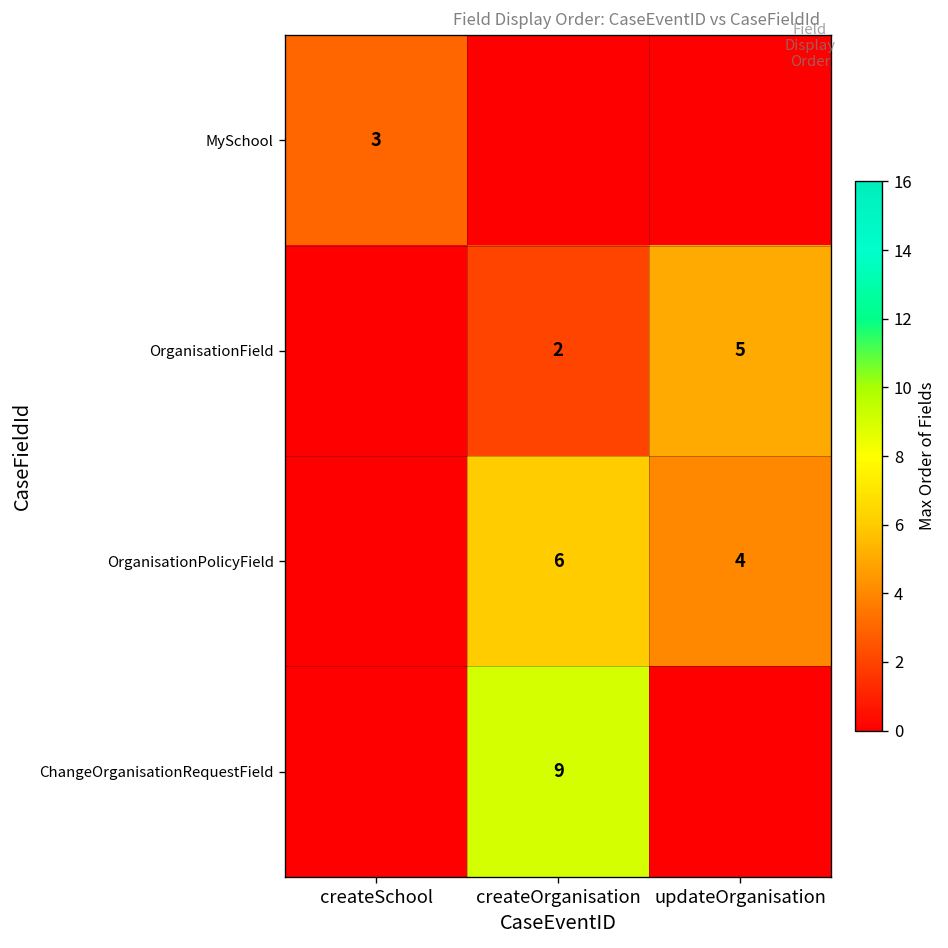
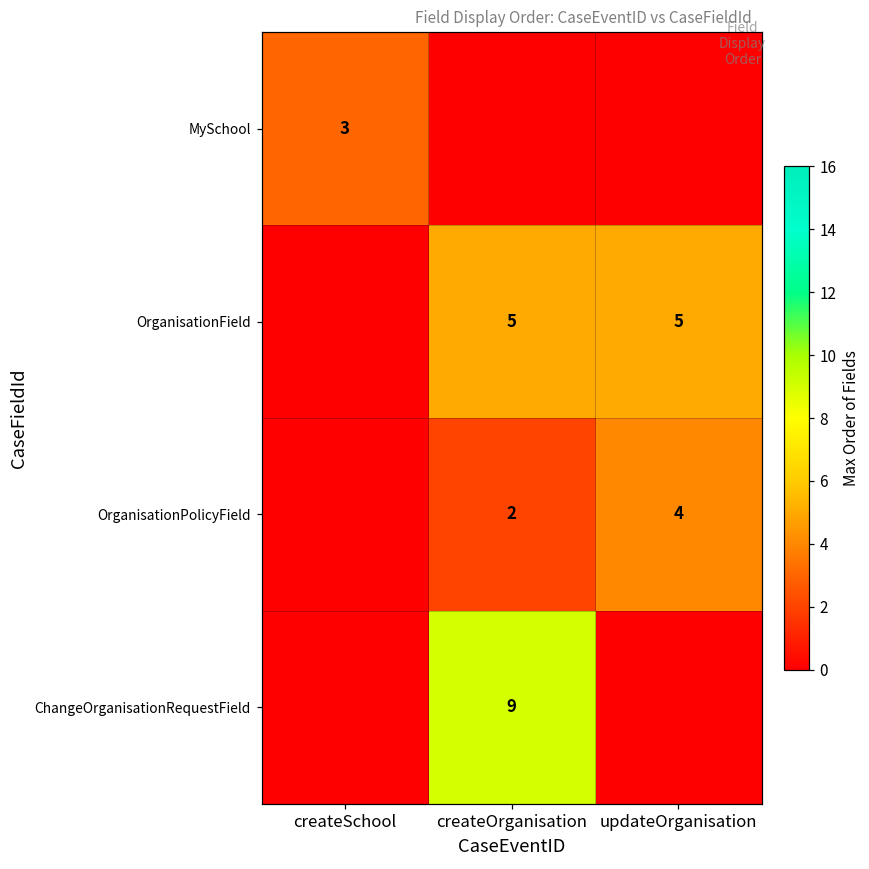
  {
    "MySchool": {
      "createSchool": 3
    },
    "OrganisationField": {
-     "createOrganisation": 2,
+     "createOrganisation": 5,
      "updateOrganisation": 5
    },
    "OrganisationPolicyField": {
-     "createOrganisation": 6,
+     "createOrganisation": 2,
      "updateOrganisation": 4
    },
    "ChangeOrganisationRequestField": {
      "createOrganisation": 9
    }
  }
